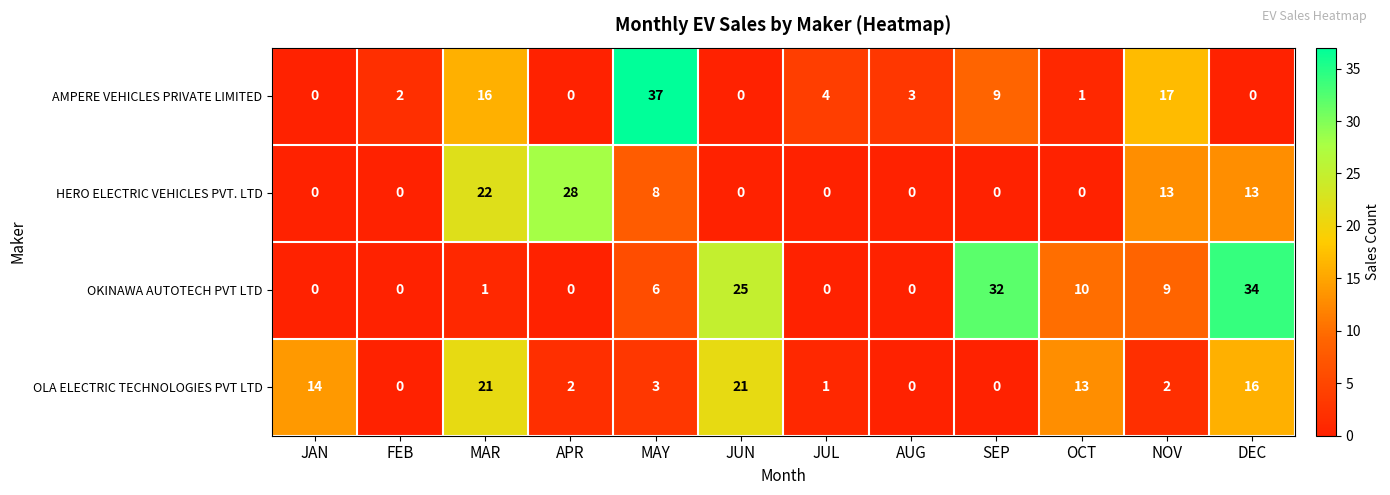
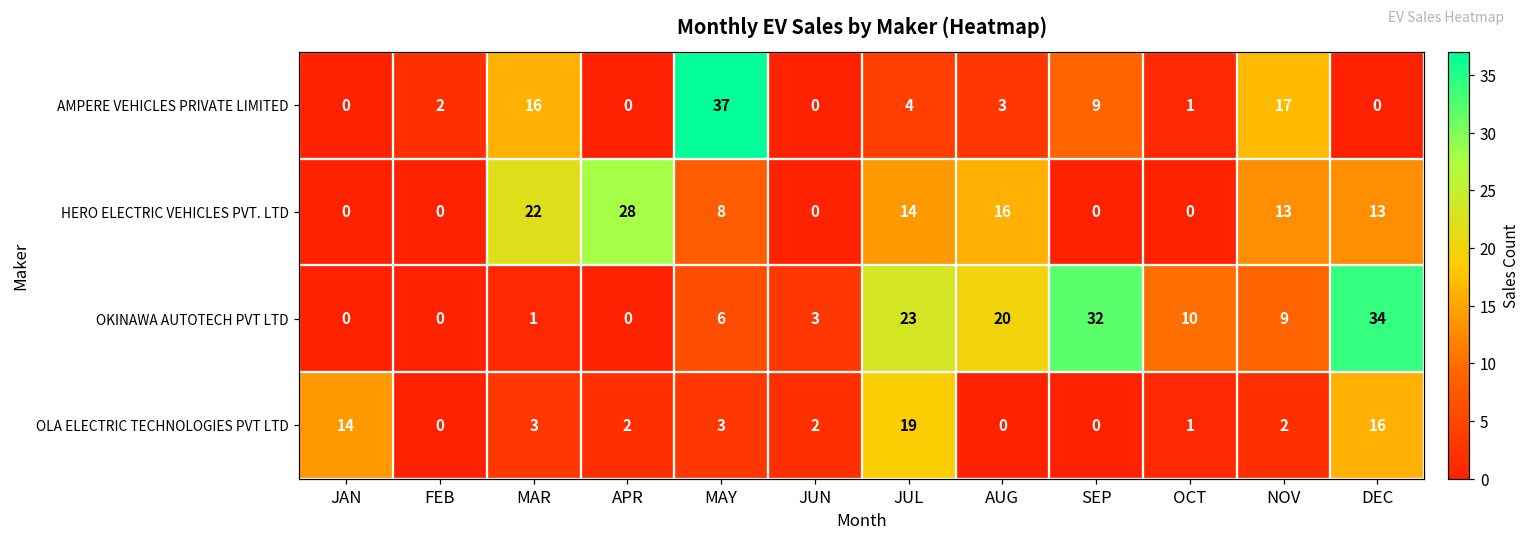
  {
    "AMPERE VEHICLES PRIVATE LIMITED": {
      "JAN": 0,
      "FEB": 2,
      "MAR": 16,
      "APR": 0,
      "MAY": 37,
      "JUN": 0,
      "JUL": 4,
      "AUG": 3,
      "SEP": 9,
      "OCT": 1,
      "NOV": 17,
      "DEC": 0
    },
    "HERO ELECTRIC VEHICLES PVT. LTD": {
      "JAN": 0,
      "FEB": 0,
      "MAR": 22,
      "APR": 28,
      "MAY": 8,
      "JUN": 0,
-     "JUL": 0,
-     "AUG": 0,
+     "JUL": 14,
+     "AUG": 16,
      "SEP": 0,
      "OCT": 0,
      "NOV": 13,
      "DEC": 13
    },
    "OKINAWA AUTOTECH PVT LTD": {
      "JAN": 0,
      "FEB": 0,
      "MAR": 1,
      "APR": 0,
      "MAY": 6,
-     "JUN": 25,
-     "JUL": 0,
-     "AUG": 0,
+     "JUN": 3,
+     "JUL": 23,
+     "AUG": 20,
      "SEP": 32,
      "OCT": 10,
      "NOV": 9,
      "DEC": 34
    },
    "OLA ELECTRIC TECHNOLOGIES PVT LTD": {
      "JAN": 14,
      "FEB": 0,
-     "MAR": 21,
+     "MAR": 3,
      "APR": 2,
      "MAY": 3,
-     "JUN": 21,
-     "JUL": 1,
+     "JUN": 2,
+     "JUL": 19,
      "AUG": 0,
      "SEP": 0,
-     "OCT": 13,
+     "OCT": 1,
      "NOV": 2,
      "DEC": 16
    }
  }
